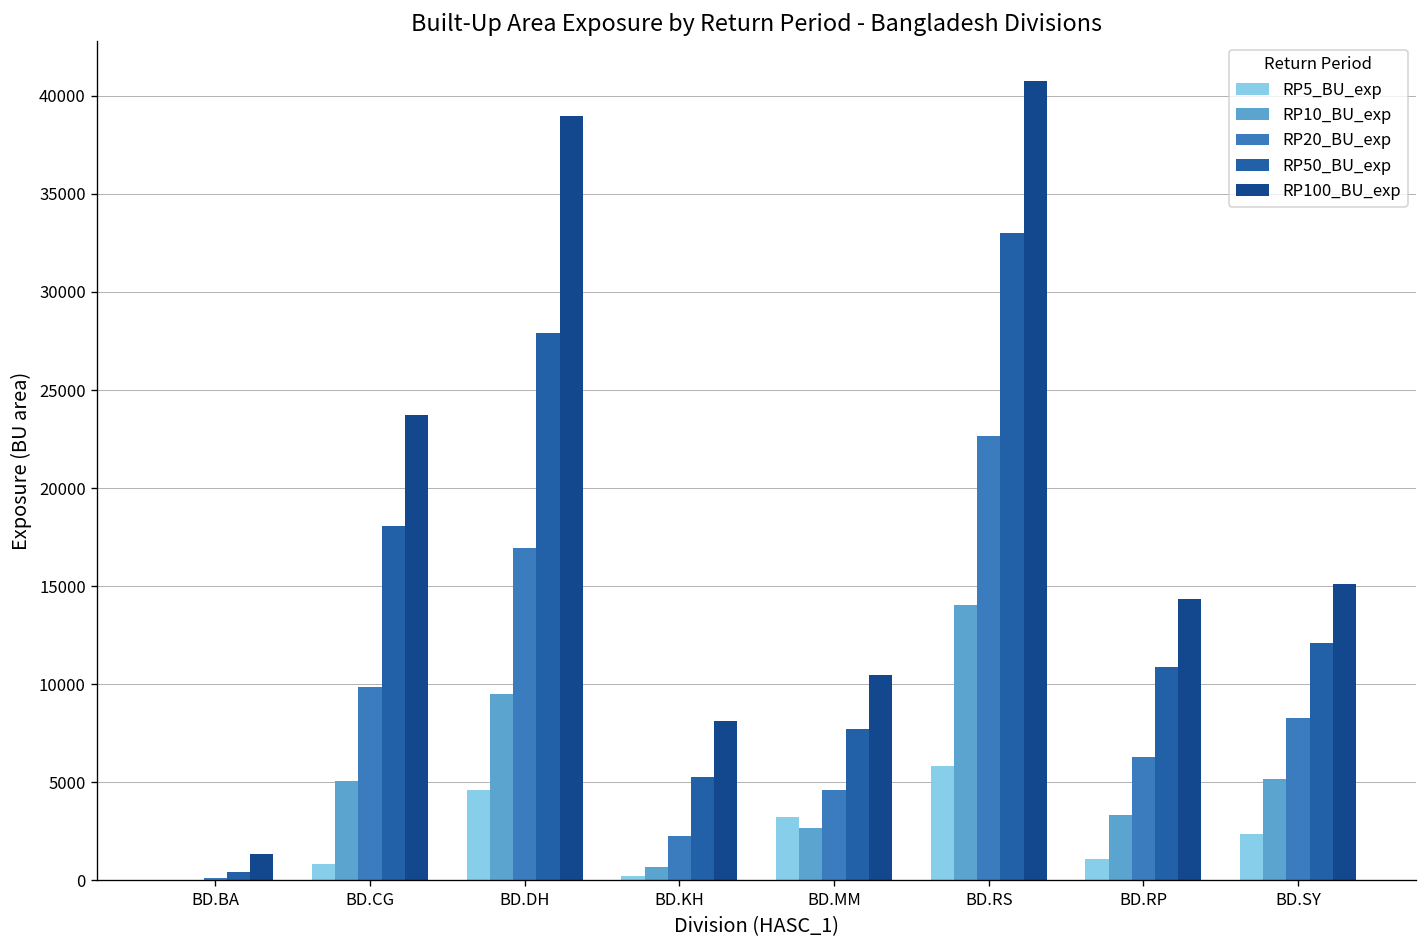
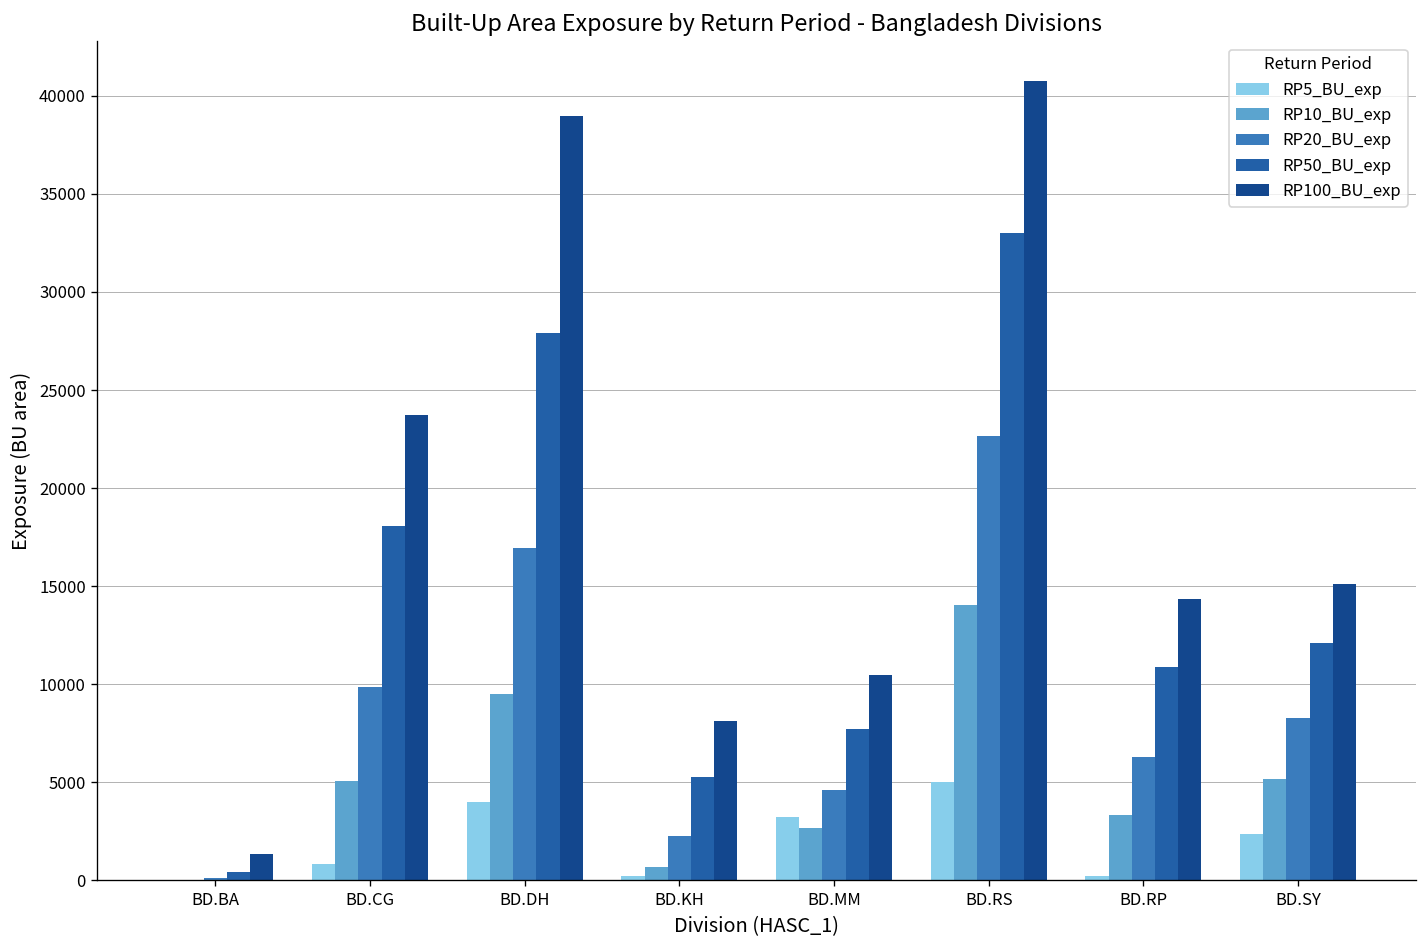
  {
    "RP5_BU_exp": {
      "BD.CG": 800,
-     "BD.DH": 4600,
+     "BD.DH": 4000,
      "BD.KH": 200,
      "BD.MM": 3200,
-     "BD.RS": 5800,
-     "BD.RP": 1100,
+     "BD.RS": 5000,
+     "BD.RP": 200,
      "BD.SY": 2400
    }
  }
